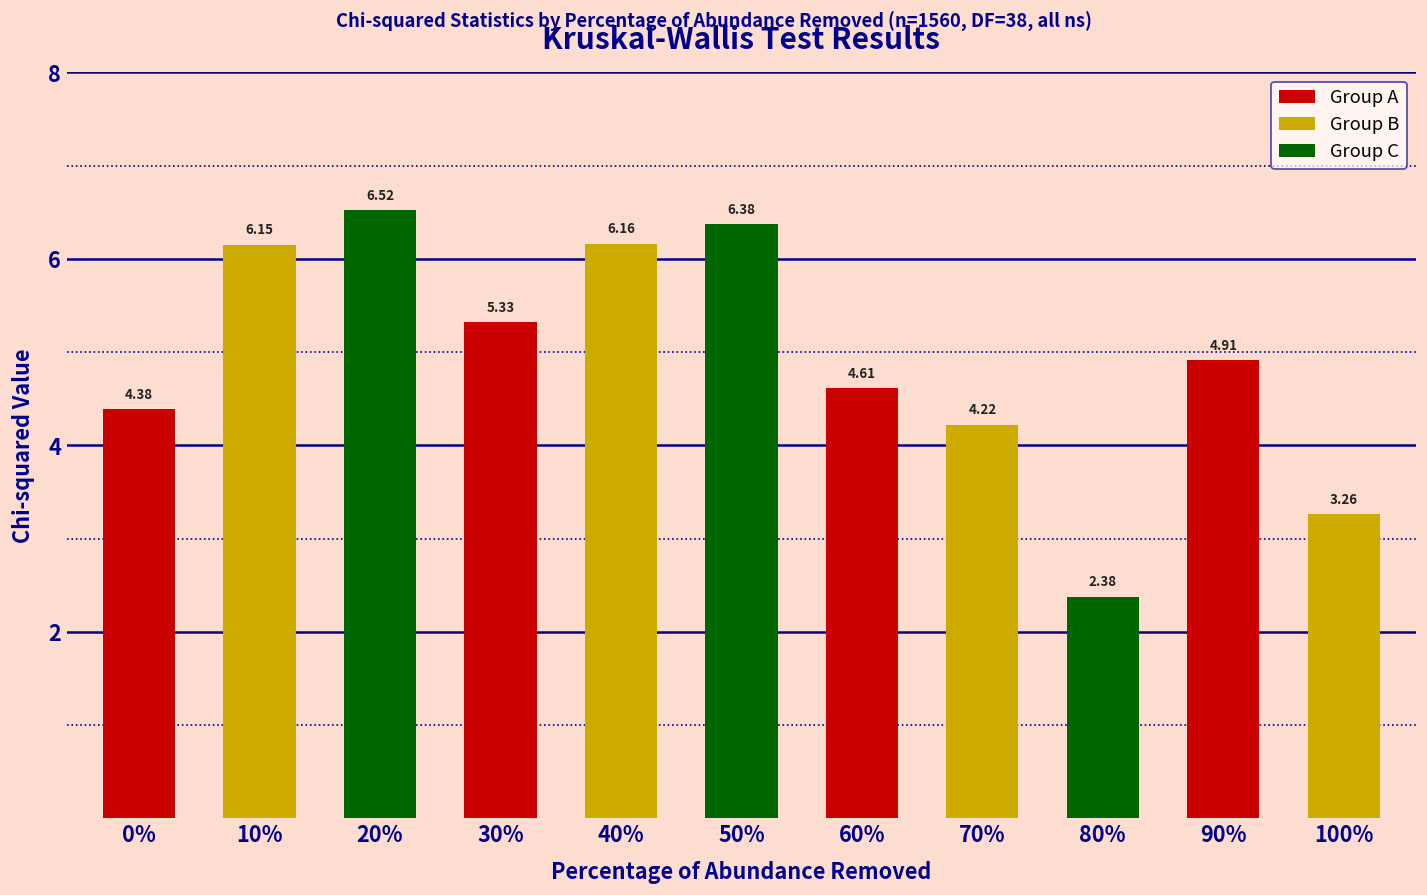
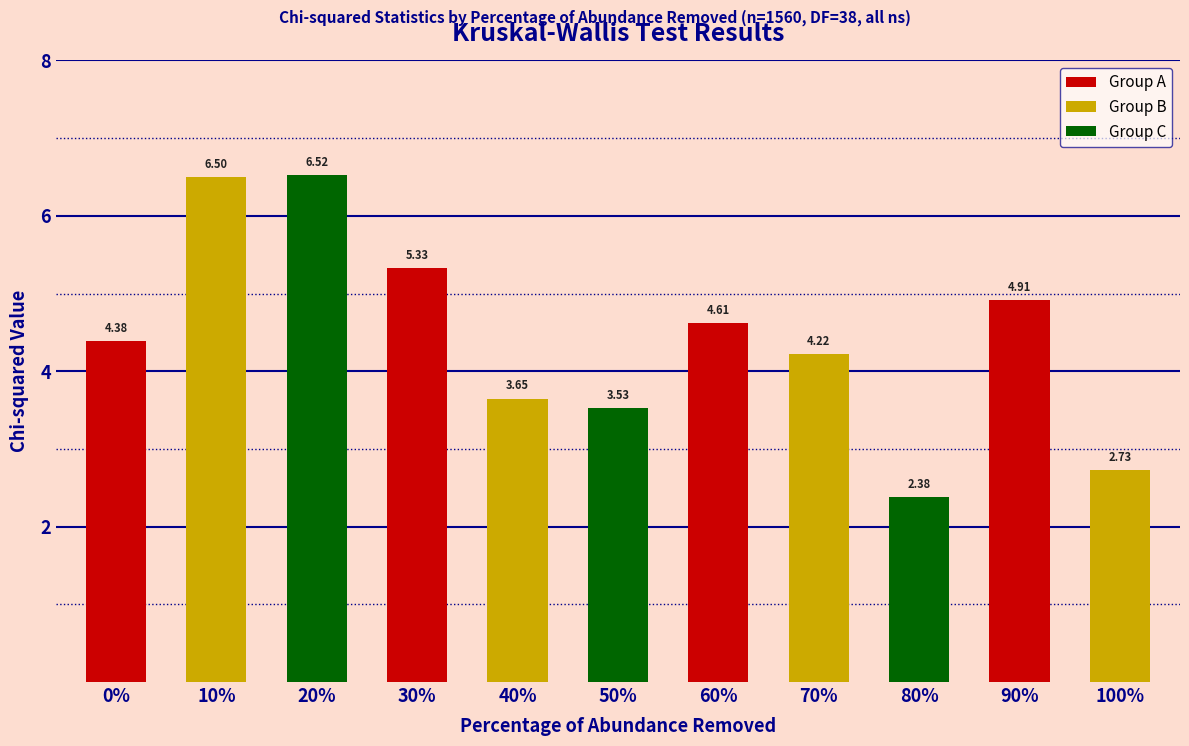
  {
    "0%": 4.38,
-   "10%": 6.15,
+   "10%": 6.50,
    "20%": 6.52,
    "30%": 5.33,
-   "40%": 6.16,
-   "50%": 6.38,
+   "40%": 3.65,
+   "50%": 3.53,
    "60%": 4.61,
    "70%": 4.22,
    "80%": 2.38,
    "90%": 4.91,
-   "100%": 3.26
+   "100%": 2.73
  }
